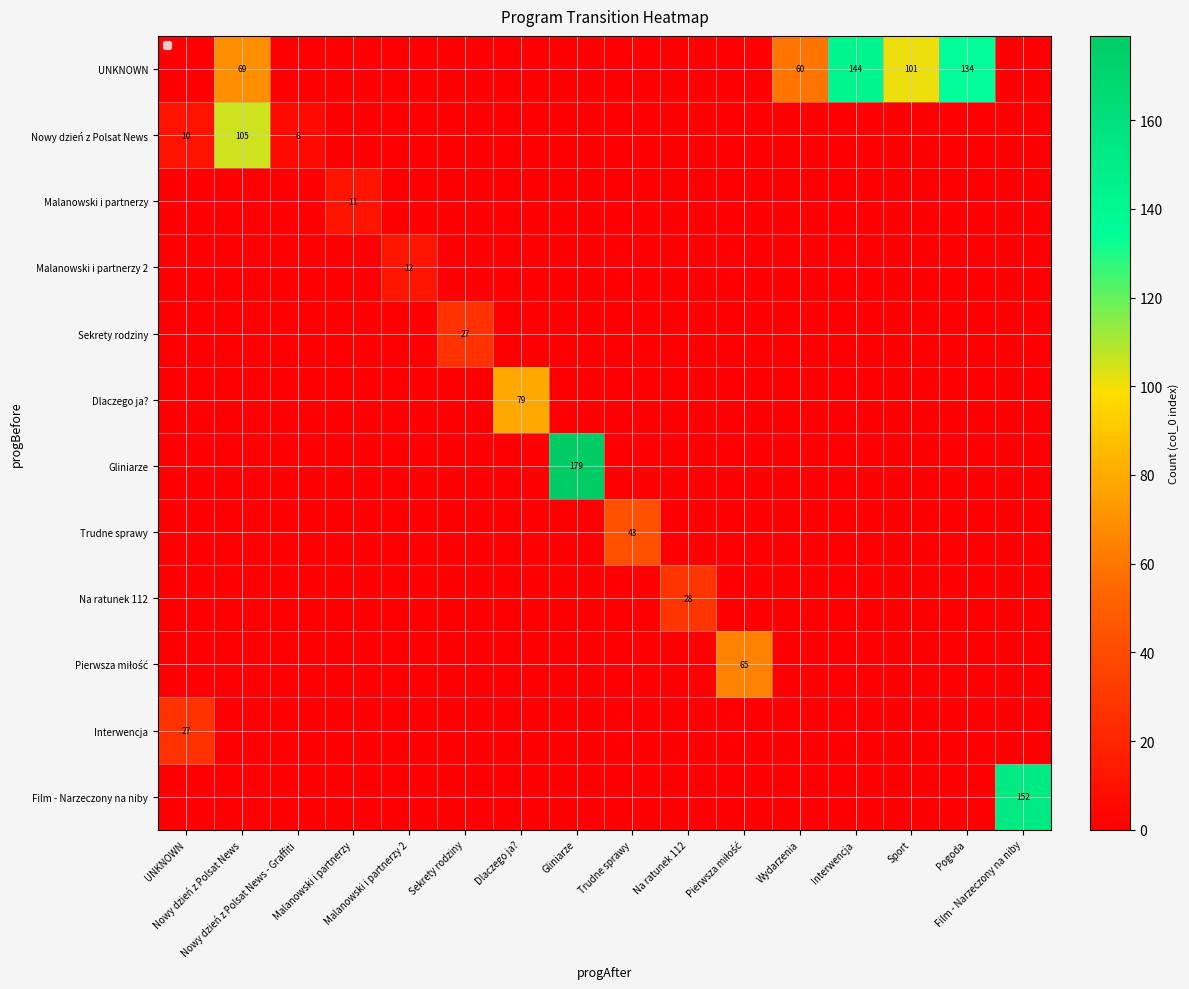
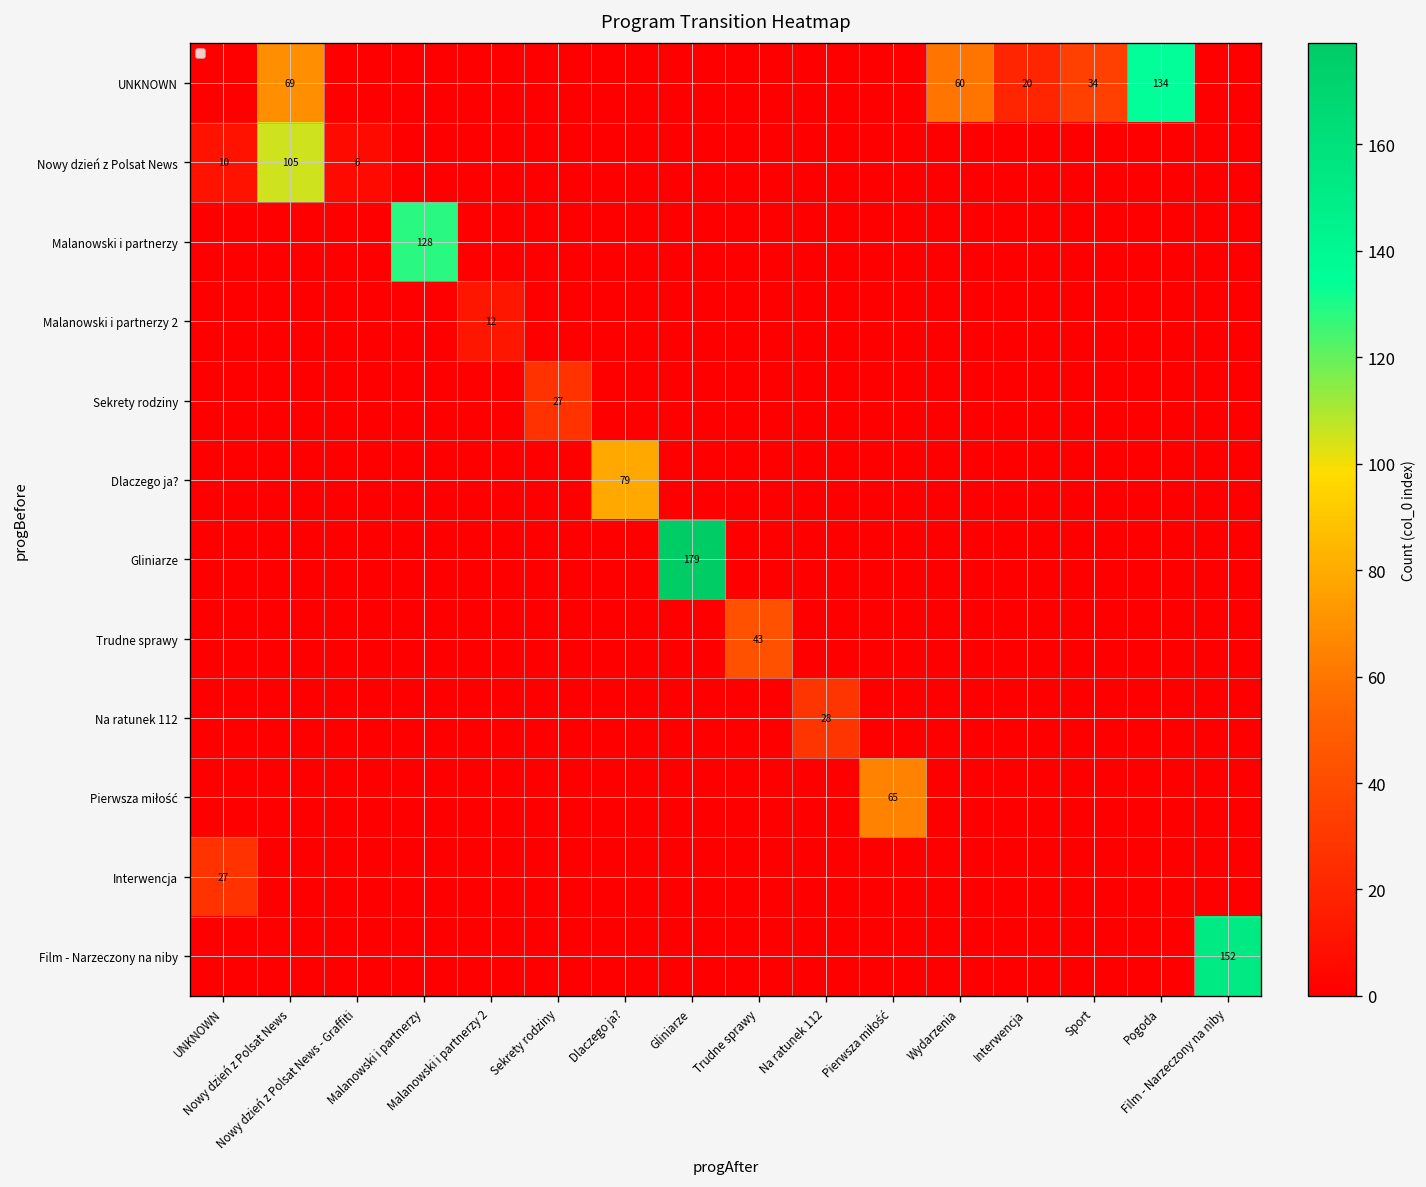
  {
    "UNKNOWN": {
      "Nowy dzień z Polsat News": 69,
      "Wydarzenia": 60,
-     "Interwencja": 144,
-     "Sport": 101,
+     "Interwencja": 20,
+     "Sport": 34,
      "Pogoda": 134
    },
    "Nowy dzień z Polsat News": {
      "UNKNOWN": 10,
      "Nowy dzień z Polsat News": 105,
      "Nowy dzień z Polsat News - Graffiti": 6
    },
    "Malanowski i partnerzy": {
-     "Malanowski i partnerzy": 11
+     "Malanowski i partnerzy": 128
    },
    "Malanowski i partnerzy 2": {
      "Malanowski i partnerzy 2": 12
    },
    "Sekrety rodziny": {
      "Sekrety rodziny": 27
    },
    "Dlaczego ja?": {
      "Dlaczego ja?": 79
    },
    "Gliniarze": {
      "Gliniarze": 179
    },
    "Trudne sprawy": {
      "Trudne sprawy": 43
    },
    "Na ratunek 112": {
      "Na ratunek 112": 28
    },
    "Pierwsza miłość": {
      "Pierwsza miłość": 65
    },
    "Interwencja": {
      "UNKNOWN": 27
    },
    "Film - Narzeczony na niby": {
      "Film - Narzeczony na niby": 152
    }
  }
